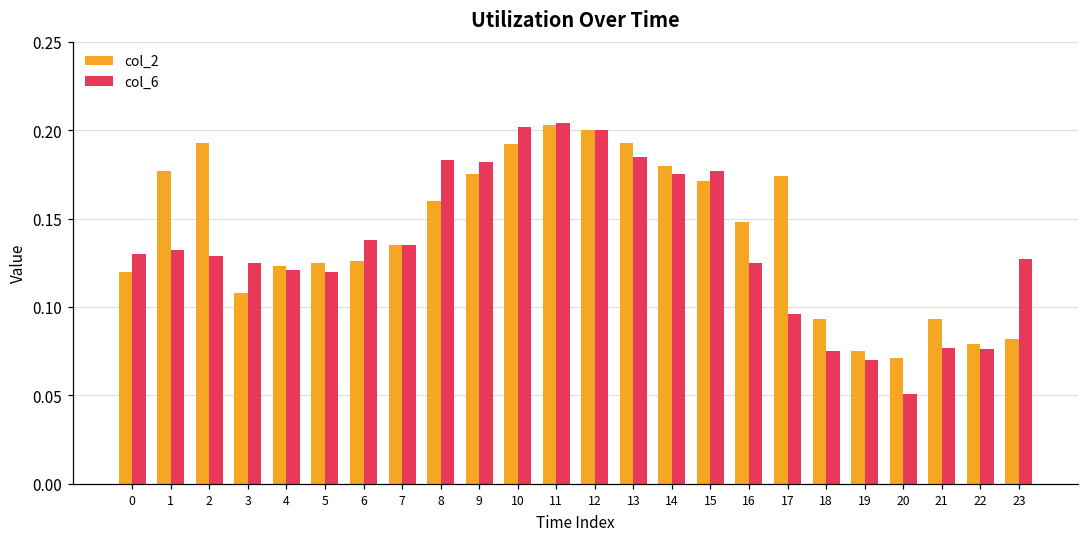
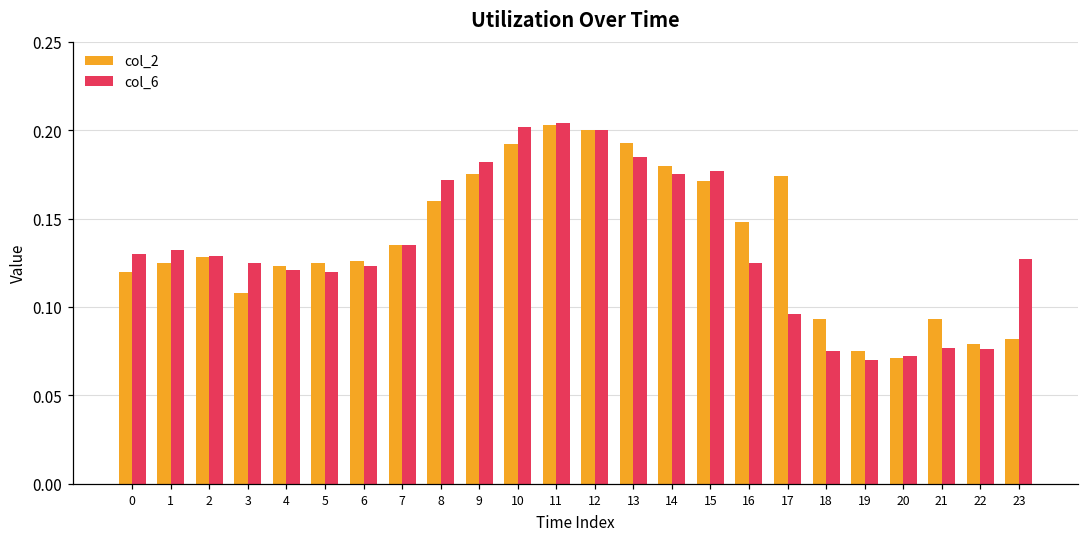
  {
    "col_2": {
      "0": 0.120,
-     "1": 0.177,
-     "2": 0.193,
+     "1": 0.125,
+     "2": 0.128,
      "3": 0.108,
      "4": 0.123,
      "5": 0.125,
      "6": 0.126,
      "7": 0.135,
      "8": 0.160,
      "9": 0.175,
      "10": 0.192,
      "11": 0.203,
      "12": 0.200,
      "13": 0.193,
      "14": 0.180,
      "15": 0.171,
      "16": 0.148,
      "17": 0.174,
      "18": 0.093,
      "19": 0.075,
      "20": 0.071,
      "21": 0.093,
      "22": 0.079,
      "23": 0.082
    },
    "col_6": {
      "0": 0.130,
      "1": 0.132,
      "2": 0.129,
      "3": 0.125,
      "4": 0.121,
      "5": 0.120,
-     "6": 0.138,
+     "6": 0.123,
      "7": 0.135,
-     "8": 0.183,
+     "8": 0.172,
      "9": 0.182,
      "10": 0.202,
      "11": 0.204,
      "12": 0.200,
      "13": 0.185,
      "14": 0.175,
      "15": 0.177,
      "16": 0.125,
      "17": 0.096,
      "18": 0.075,
      "19": 0.070,
-     "20": 0.051,
+     "20": 0.072,
      "21": 0.077,
      "22": 0.076,
      "23": 0.127
    }
  }
